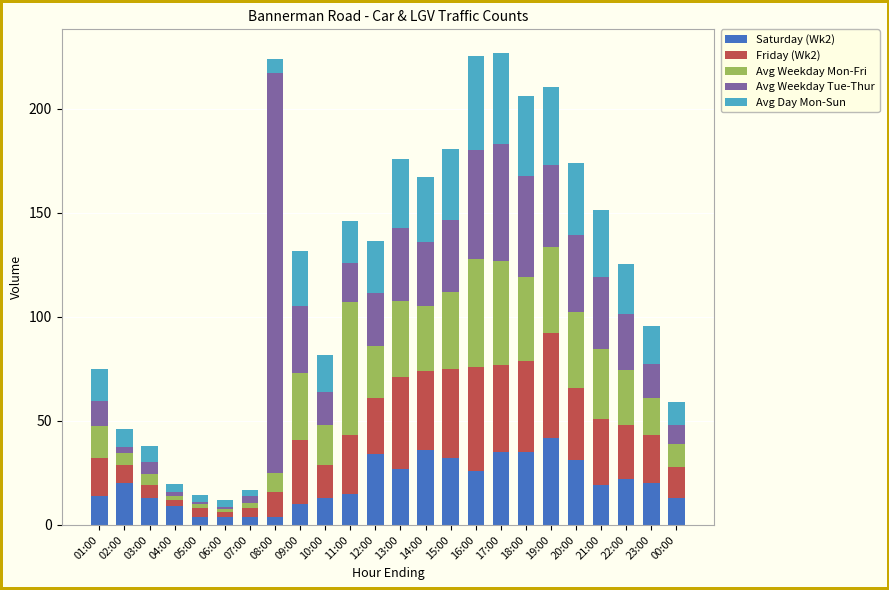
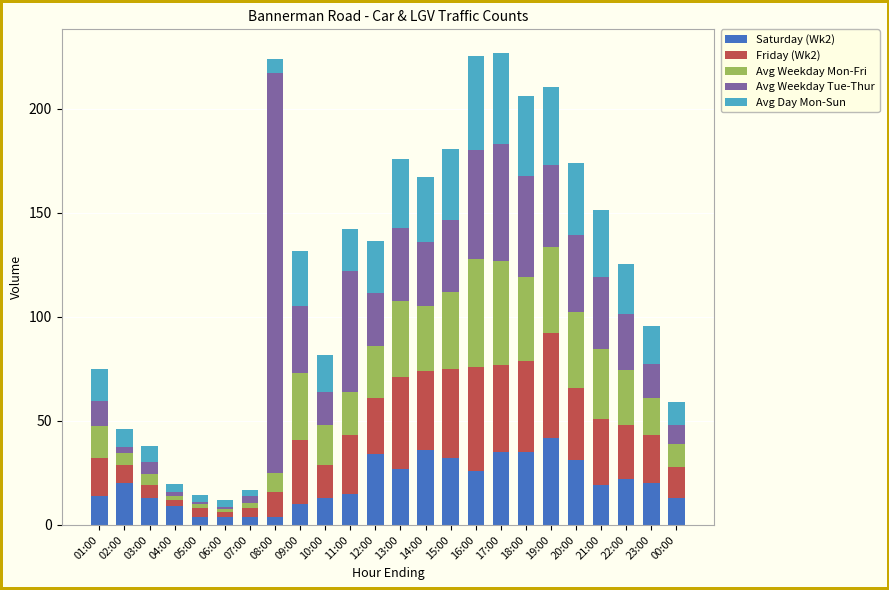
  {
    "Friday (Wk2)": {
      "01:00": 18,
      "02:00": 9,
      "03:00": 6,
      "04:00": 3,
      "05:00": 4,
      "06:00": 2,
      "07:00": 4,
      "08:00": 12,
      "09:00": 31,
      "10:00": 16,
      "11:00": 28,
      "12:00": 27,
      "13:00": 44,
      "14:00": 38,
      "15:00": 43,
      "16:00": 50,
      "17:00": 42,
      "18:00": 44,
      "19:00": 50,
      "20:00": 35,
      "21:00": 32,
      "22:00": 26,
      "23:00": 23,
      "00:00": 15
    },
    "Avg Weekday Mon-Fri": {
      "01:00": 15,
      "02:00": 5,
      "03:00": 5,
      "04:00": 2,
      "05:00": 2,
      "06:00": 2,
      "07:00": 3,
      "08:00": 9,
      "09:00": 32,
      "10:00": 19,
-     "11:00": 64,
+     "11:00": 21,
      "12:00": 25,
      "13:00": 36,
      "14:00": 31,
      "15:00": 37,
      "16:00": 52,
      "17:00": 50,
      "18:00": 40,
      "19:00": 42,
      "20:00": 37,
      "21:00": 34,
      "22:00": 27,
      "23:00": 18,
      "00:00": 11
    },
    "Avg Weekday Tue-Thur": {
      "01:00": 12,
      "02:00": 3,
      "03:00": 6,
      "04:00": 2,
      "07:00": 3,
      "08:00": 192,
      "09:00": 32,
      "10:00": 16,
-     "11:00": 19,
+     "11:00": 58,
      "12:00": 25,
      "13:00": 35,
      "14:00": 31,
      "15:00": 35,
      "16:00": 53,
      "17:00": 56,
      "18:00": 49,
      "19:00": 39,
      "20:00": 37,
      "21:00": 34,
      "22:00": 27,
      "23:00": 16,
      "00:00": 9
    }
  }
